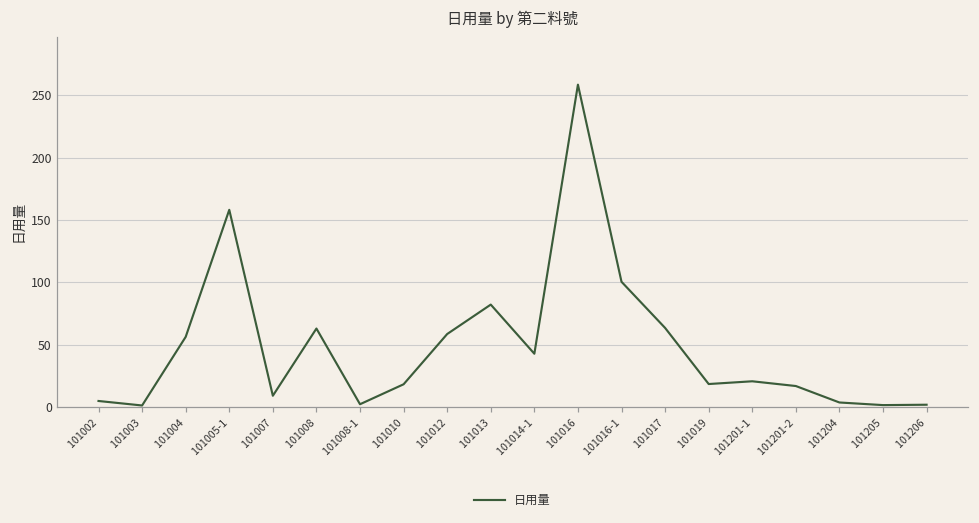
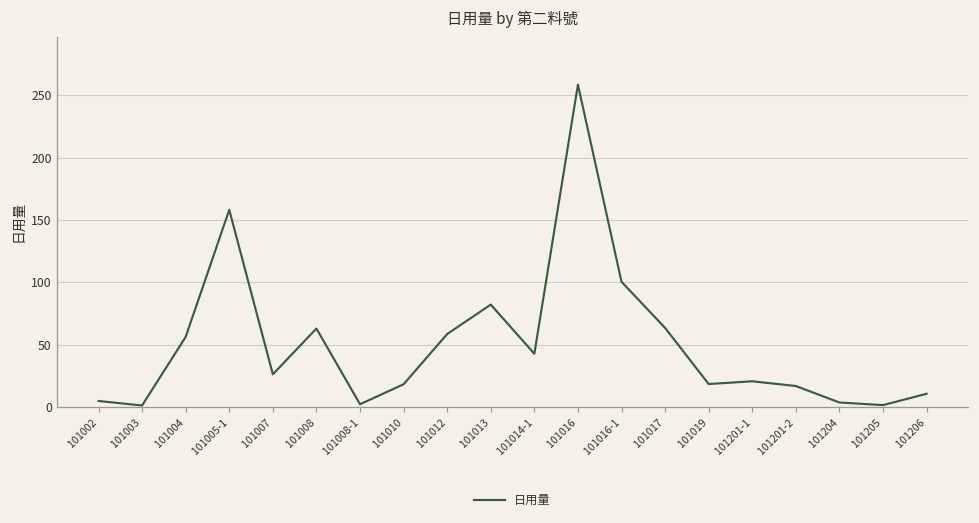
  {
    "101002": 5,
    "101003": 1,
    "101004": 56,
    "101005-1": 158,
-   "101007": 9,
+   "101007": 26,
    "101008": 63,
    "101008-1": 2,
    "101010": 18,
    "101012": 59,
    "101013": 82,
    "101014-1": 43,
    "101016": 259,
    "101016-1": 100,
    "101017": 63,
    "101019": 18,
    "101201-1": 21,
    "101201-2": 17,
    "101204": 4,
    "101205": 2,
-   "101206": 2
+   "101206": 11
  }
